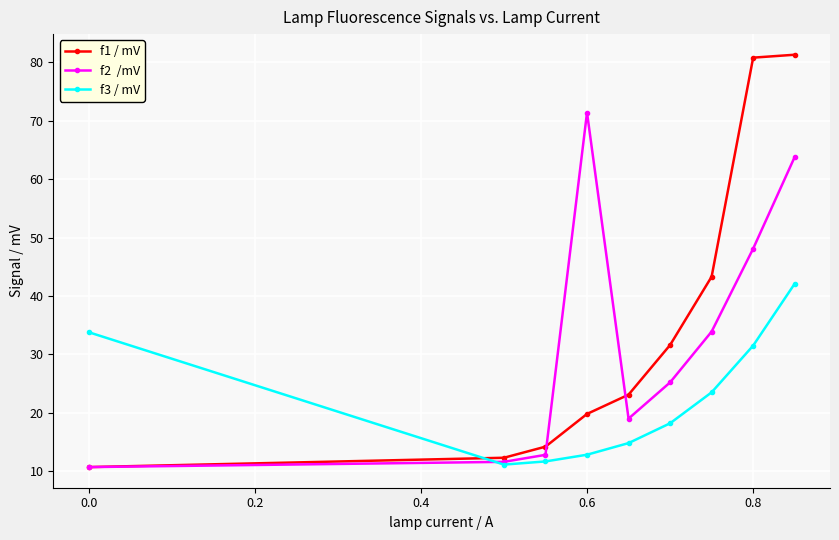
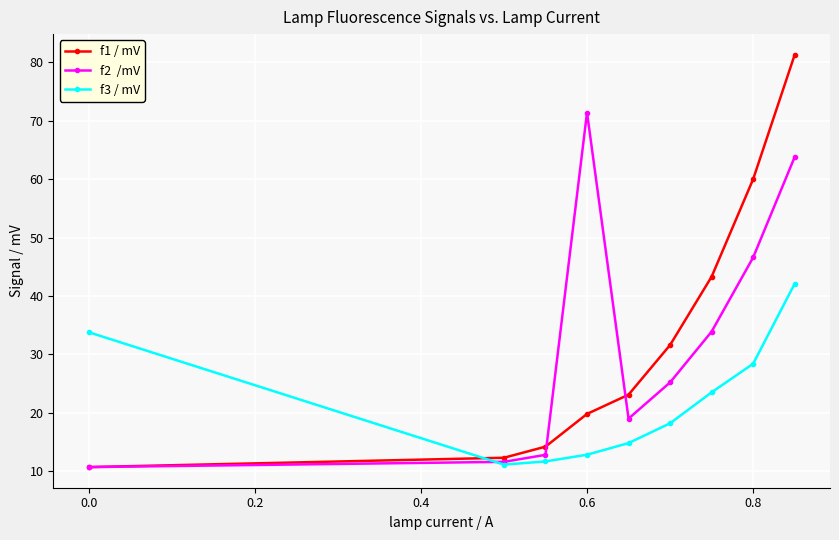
  {
    "f1 / mV": {
      "0.6": 20,
-     "0.8": 81
+     "0.8": 60
    },
    "f2 /mV": {
      "0.6": 71,
-     "0.8": 48
+     "0.8": 47
    },
    "f3 / mV": {
      "0.0": 34,
      "0.6": 13,
-     "0.8": 32
+     "0.8": 28
    }
  }
